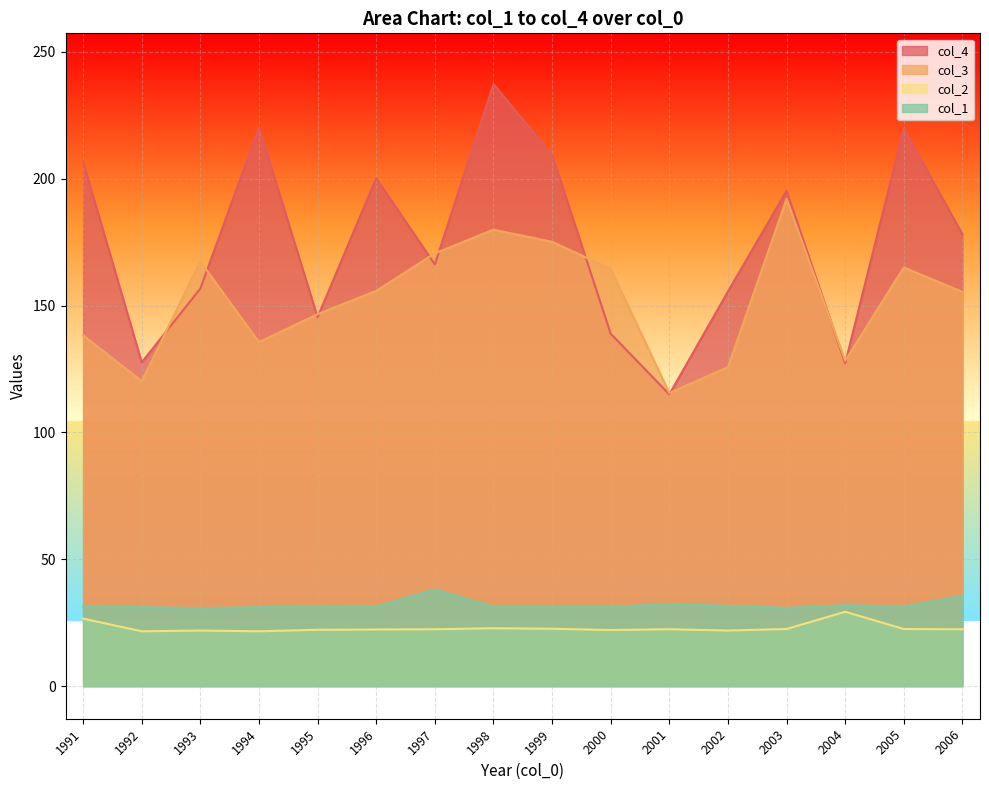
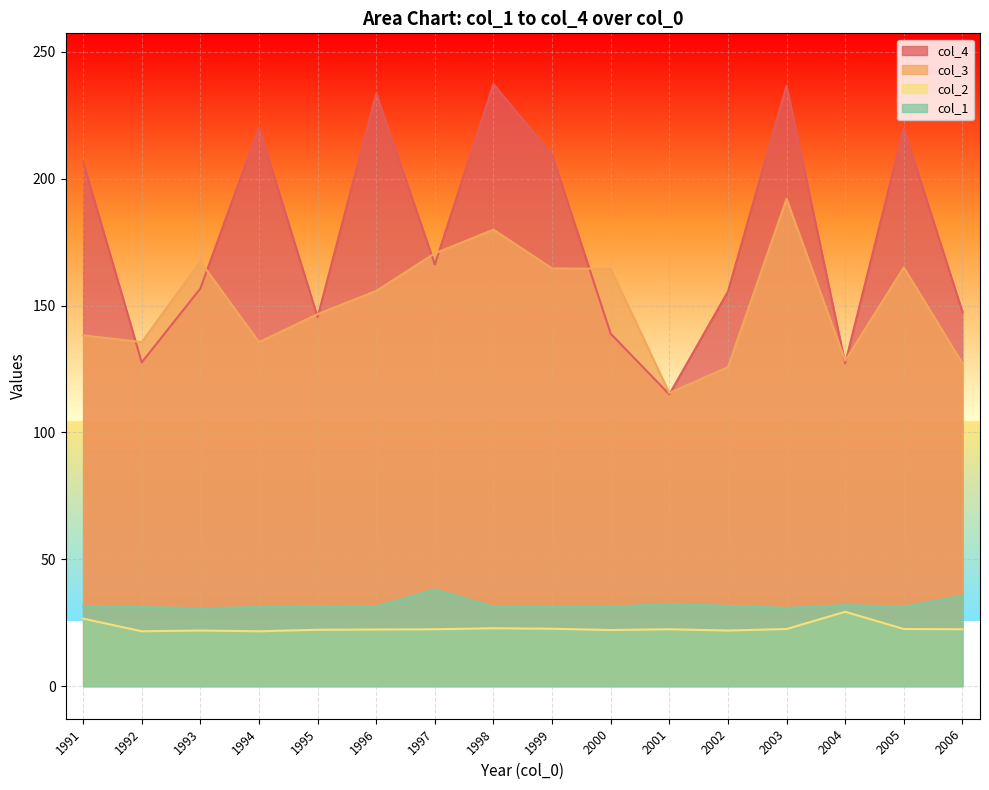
  {
    "col_4": {
      "1991": 207,
      "1992": 128,
      "1993": 157,
      "1994": 220,
      "1995": 145,
-     "1996": 200,
+     "1996": 234,
      "1997": 166,
      "1998": 237,
      "1999": 209,
      "2000": 139,
      "2002": 156,
-     "2003": 195,
+     "2003": 237,
      "2004": 127,
      "2005": 220,
-     "2006": 178
+     "2006": 148
    },
    "col_3": {
      "1991": 138,
-     "1992": 120,
+     "1992": 136,
      "1993": 167,
      "1994": 136,
      "1995": 147,
      "1996": 156,
      "1997": 171,
      "1998": 180,
-     "1999": 175,
+     "1999": 165,
      "2000": 164,
      "2002": 126,
      "2003": 192,
      "2004": 128,
      "2005": 165,
-     "2006": 155
+     "2006": 127
    },
    "col_2": {
      "1991": 27,
      "1992": 22,
      "1993": 22,
      "1994": 22,
      "1995": 22,
      "1996": 22,
      "1997": 22,
      "1998": 23,
      "1999": 23,
      "2000": 22,
      "2001": 22,
      "2002": 22,
      "2003": 23,
      "2004": 29,
      "2005": 23,
      "2006": 22
    },
    "col_1": {
      "1991": 31,
      "1992": 31,
      "1993": 31,
      "1994": 31,
      "1995": 31,
      "1996": 31,
      "1997": 38,
      "1998": 31,
      "1999": 31,
      "2000": 31,
      "2001": 32,
      "2002": 32,
      "2003": 31,
      "2004": 32,
      "2005": 31,
      "2006": 36
    }
  }
